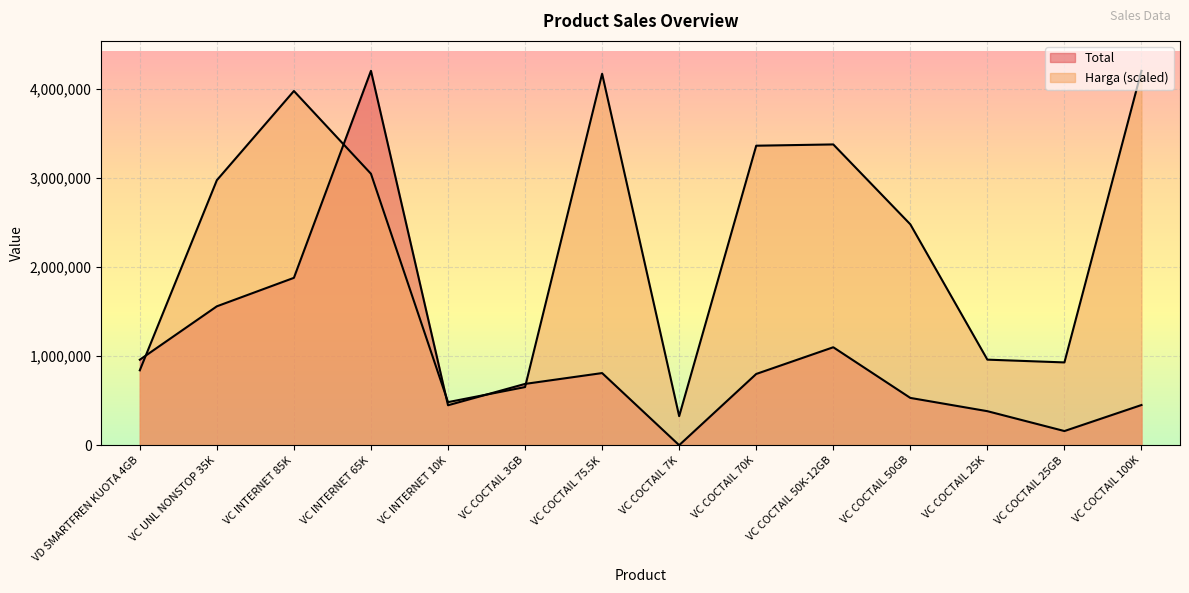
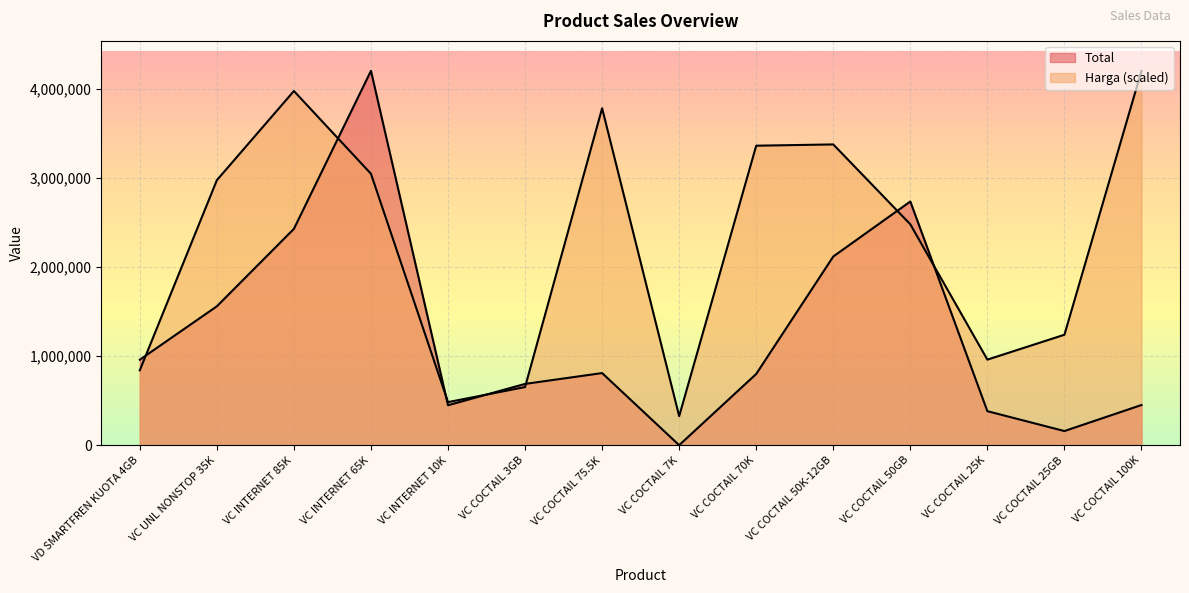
  {
    "Total": {
      "VD SMARTFREN KUOTA 4GB": "1,000,000",
      "VC UNL NONSTOP 35K": "1,600,000",
-     "VC INTERNET 85K": "1,900,000",
+     "VC INTERNET 85K": "2,400,000",
      "VC INTERNET 65K": "4,200,000",
      "VC INTERNET 10K": "400,000",
      "VC COCTAIL 3GB": "700,000",
      "VC COCTAIL 75.5K": "800,000",
      "VC COCTAIL 7K": "0",
      "VC COCTAIL 70K": "800,000",
-     "VC COCTAIL 50K-12GB": "1,100,000",
-     "VC COCTAIL 50GB": "500,000",
+     "VC COCTAIL 50K-12GB": "2,100,000",
+     "VC COCTAIL 50GB": "2,700,000",
      "VC COCTAIL 25K": "400,000",
      "VC COCTAIL 25GB": "200,000",
      "VC COCTAIL 100K": "500,000"
    },
    "Harga (scaled)": {
      "VD SMARTFREN KUOTA 4GB": "800,000",
      "VC UNL NONSTOP 35K": "3,000,000",
      "VC INTERNET 85K": "4,000,000",
      "VC INTERNET 65K": "3,000,000",
      "VC INTERNET 10K": "500,000",
      "VC COCTAIL 3GB": "700,000",
-     "VC COCTAIL 75.5K": "4,200,000",
+     "VC COCTAIL 75.5K": "3,800,000",
      "VC COCTAIL 7K": "300,000",
      "VC COCTAIL 70K": "3,400,000",
      "VC COCTAIL 50K-12GB": "3,400,000",
      "VC COCTAIL 50GB": "2,500,000",
      "VC COCTAIL 25K": "1,000,000",
-     "VC COCTAIL 25GB": "900,000"
+     "VC COCTAIL 25GB": "1,200,000"
    }
  }
